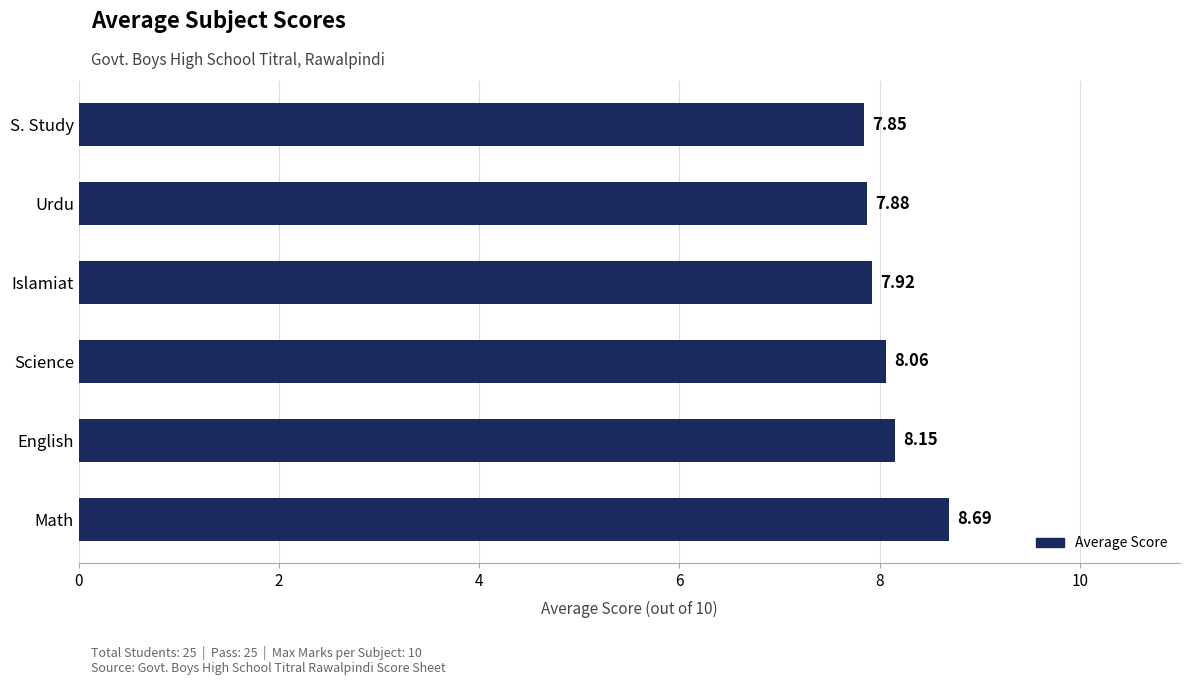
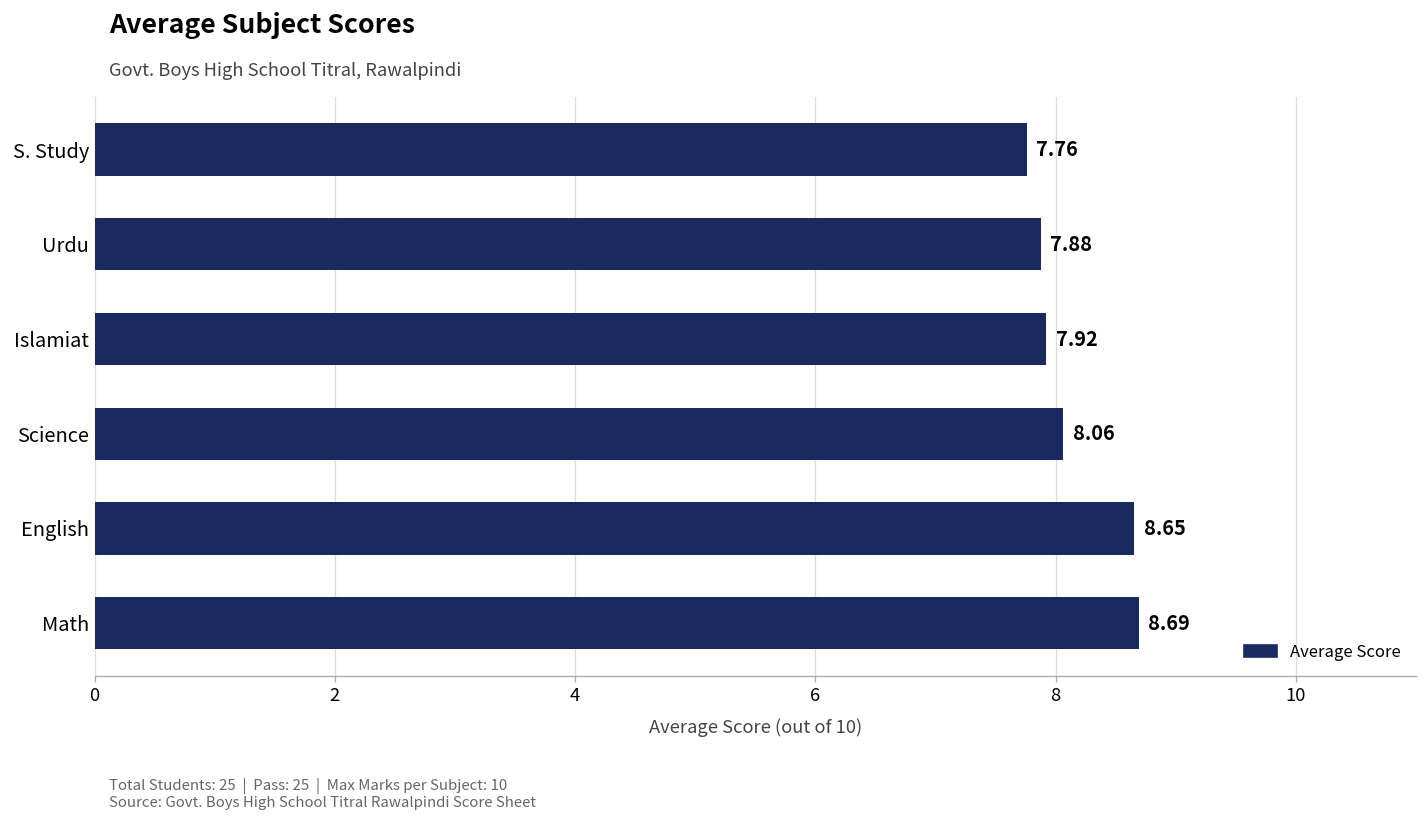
  {
-   "S. Study": 7.85,
+   "S. Study": 7.76,
    "Urdu": 7.88,
    "Islamiat": 7.92,
    "Science": 8.06,
-   "English": 8.15,
+   "English": 8.65,
    "Math": 8.69
  }
